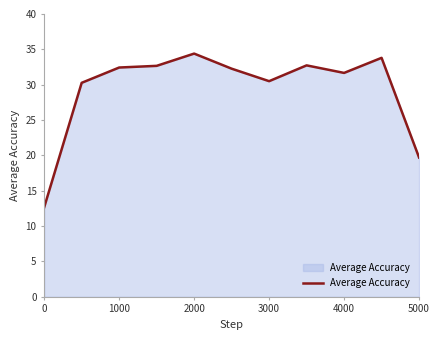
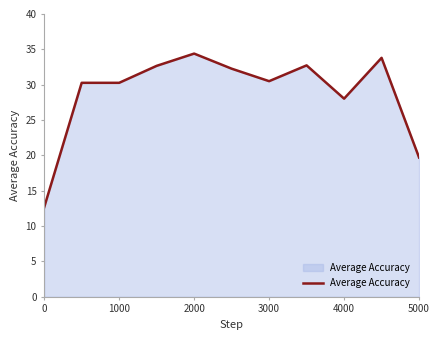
  {
    "0": 13,
-   "1000": 32,
+   "1000": 30,
    "2000": 34,
    "3000": 30,
-   "4000": 32,
+   "4000": 28,
    "5000": 20
  }
